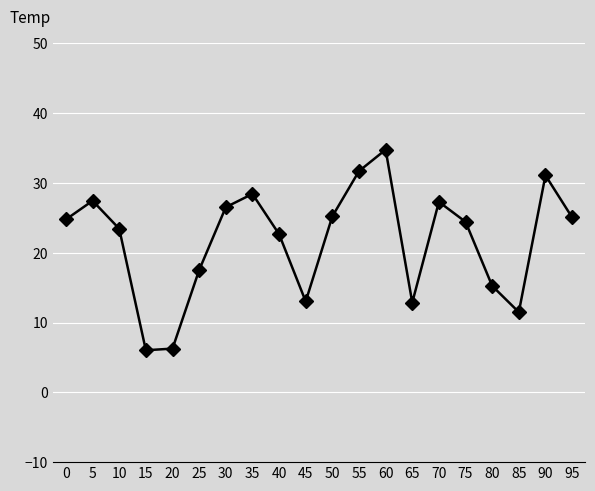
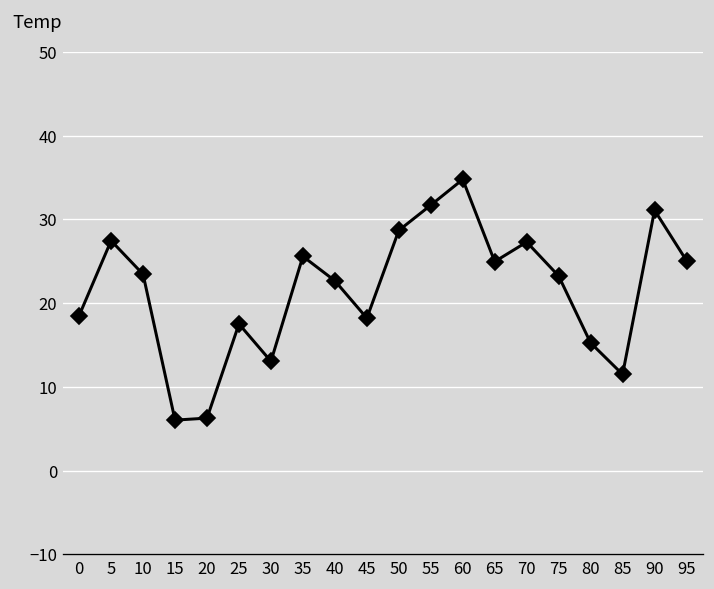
  {
-   "0": 25,
+   "0": 19,
    "5": 27,
    "10": 23,
    "15": 6,
    "20": 6,
    "25": 18,
-   "30": 27,
-   "35": 28,
+   "30": 13,
+   "35": 26,
    "40": 23,
-   "45": 13,
-   "50": 25,
+   "45": 18,
+   "50": 29,
    "55": 32,
    "60": 35,
-   "65": 13,
+   "65": 25,
    "70": 27,
-   "75": 24,
+   "75": 23,
    "80": 15,
    "85": 11,
    "90": 31,
    "95": 25
  }
